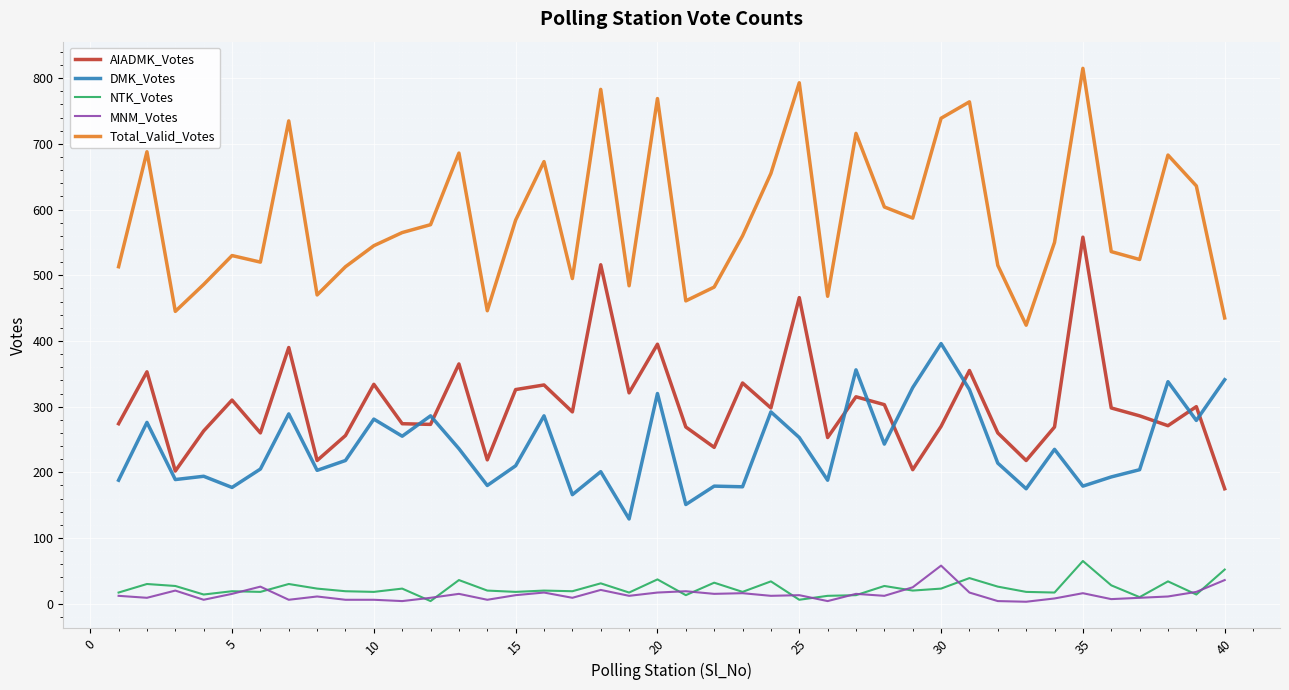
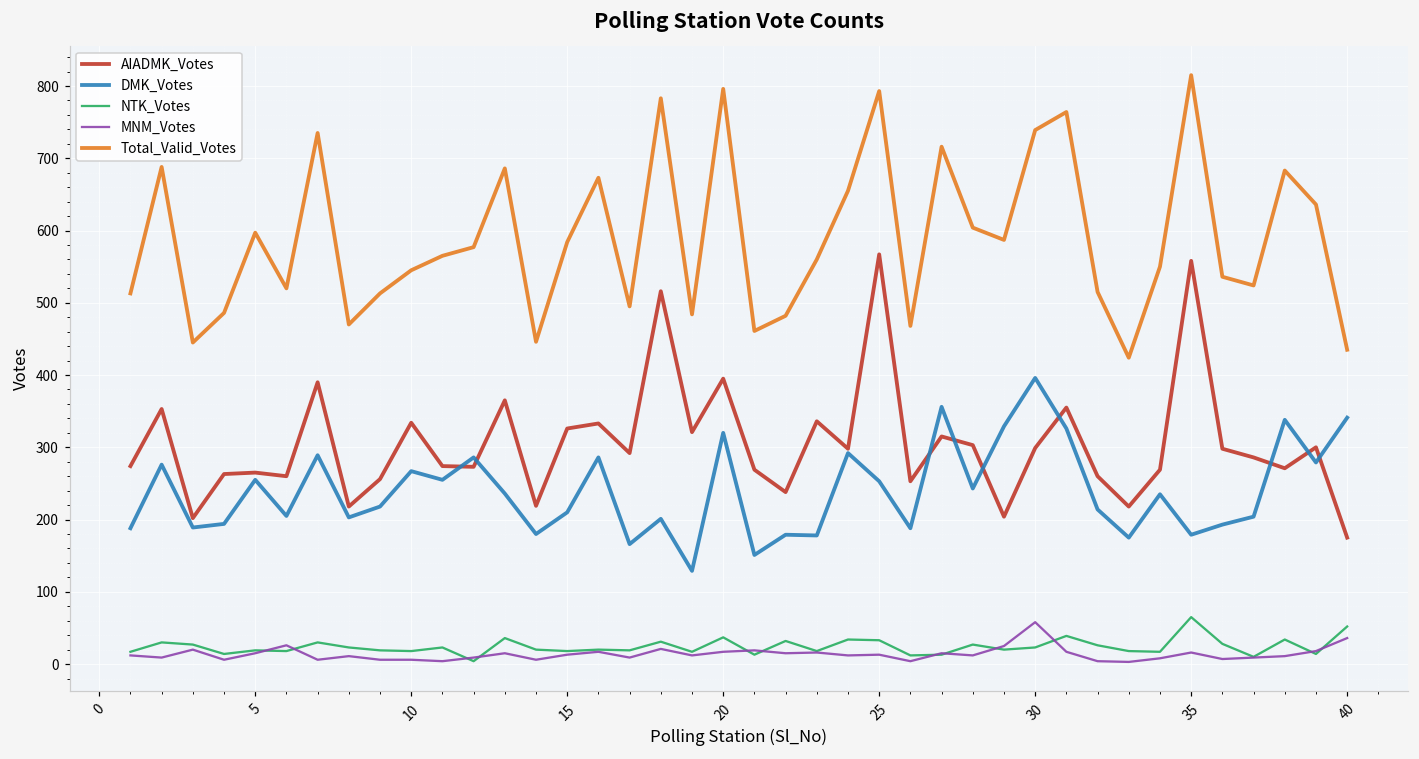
  {
    "AIADMK_Votes": {
-     "5": 310,
+     "5": 270,
      "10": 330,
      "15": 330,
      "20": 400,
-     "25": 470,
-     "30": 270,
+     "25": 570,
+     "30": 300,
      "35": 560,
      "40": 180
    },
    "DMK_Votes": {
-     "5": 180,
-     "10": 280,
+     "5": 260,
+     "10": 270,
      "15": 210,
      "20": 320,
      "25": 250,
      "30": 400,
      "35": 180,
      "40": 340
    },
    "NTK_Votes": {
      "5": 20,
      "10": 20,
      "15": 20,
      "20": 40,
-     "25": 10,
+     "25": 30,
      "30": 20,
      "35": 70,
      "40": 50
    },
    "MNM_Votes": {
      "5": 20,
      "10": 10,
      "15": 10,
      "20": 20,
      "25": 10,
      "30": 60,
      "35": 20,
      "40": 40
    },
    "Total_Valid_Votes": {
-     "5": 530,
+     "5": 600,
      "10": 550,
      "15": 580,
-     "20": 770,
+     "20": 800,
      "25": 790,
      "30": 740,
      "35": 820,
      "40": 440
    }
  }
